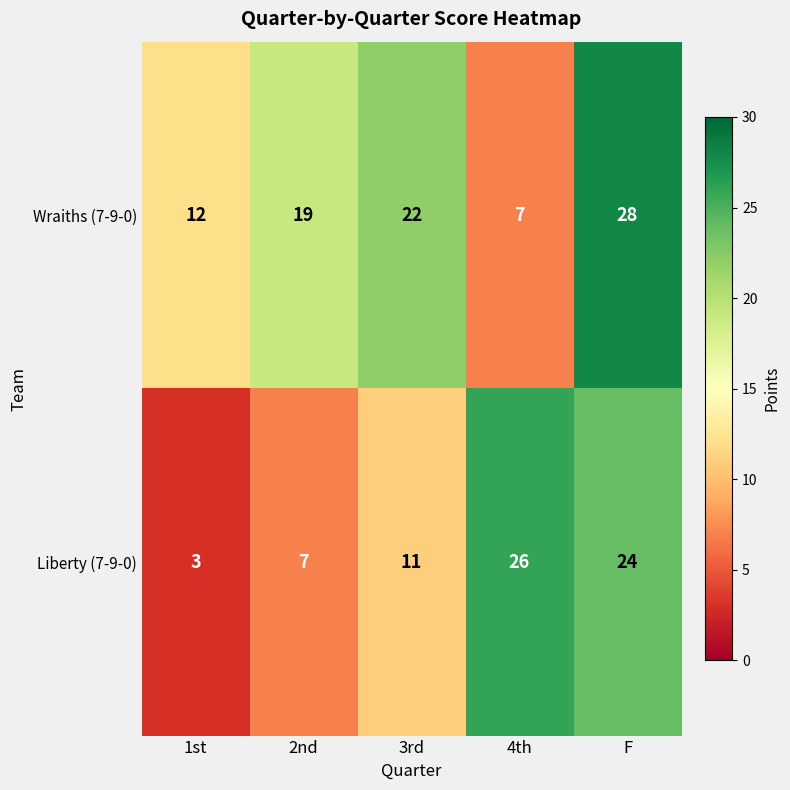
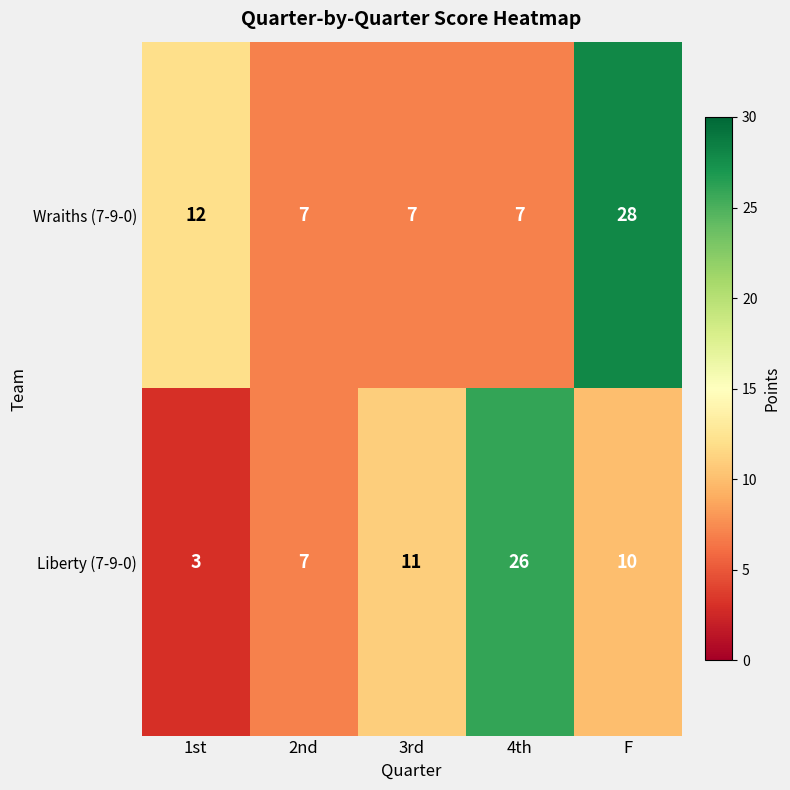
  {
    "Wraiths (7-9-0)": {
      "1st": 12,
-     "2nd": 19,
-     "3rd": 22,
+     "2nd": 7,
+     "3rd": 7,
      "4th": 7,
      "F": 28
    },
    "Liberty (7-9-0)": {
      "1st": 3,
      "2nd": 7,
      "3rd": 11,
      "4th": 26,
-     "F": 24
+     "F": 10
    }
  }
